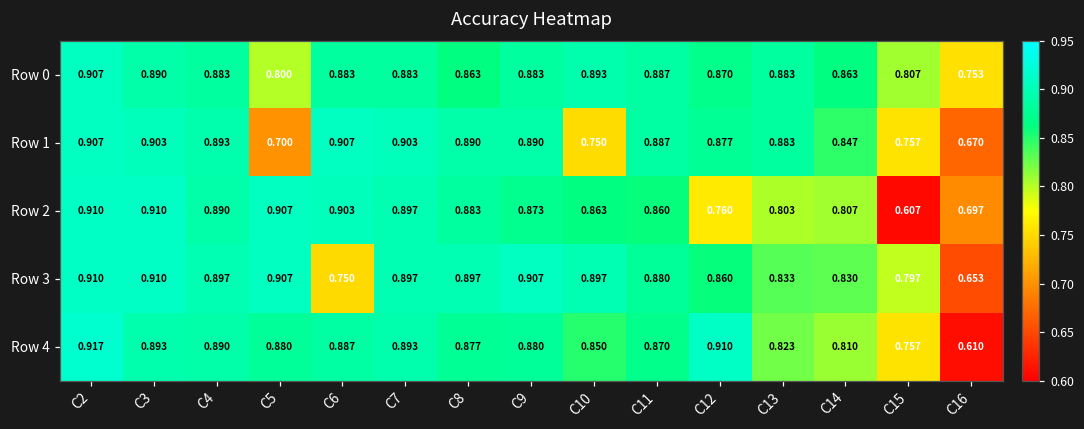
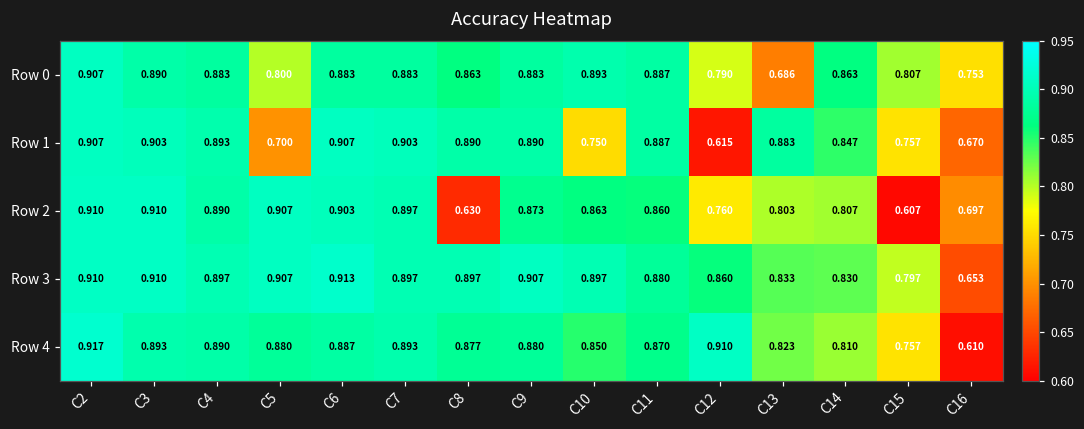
  {
    "Row 0": {
      "C2": 0.907,
      "C3": 0.890,
      "C4": 0.883,
      "C5": 0.800,
      "C6": 0.883,
      "C7": 0.883,
      "C8": 0.863,
      "C9": 0.883,
      "C10": 0.893,
      "C11": 0.887,
-     "C12": 0.870,
-     "C13": 0.883,
+     "C12": 0.790,
+     "C13": 0.686,
      "C14": 0.863,
      "C15": 0.807,
      "C16": 0.753
    },
    "Row 1": {
      "C2": 0.907,
      "C3": 0.903,
      "C4": 0.893,
      "C5": 0.700,
      "C6": 0.907,
      "C7": 0.903,
      "C8": 0.890,
      "C9": 0.890,
      "C10": 0.750,
      "C11": 0.887,
-     "C12": 0.877,
+     "C12": 0.615,
      "C13": 0.883,
      "C14": 0.847,
      "C15": 0.757,
      "C16": 0.670
    },
    "Row 2": {
      "C2": 0.910,
      "C3": 0.910,
      "C4": 0.890,
      "C5": 0.907,
      "C6": 0.903,
      "C7": 0.897,
-     "C8": 0.883,
+     "C8": 0.630,
      "C9": 0.873,
      "C10": 0.863,
      "C11": 0.860,
      "C12": 0.760,
      "C13": 0.803,
      "C14": 0.807,
      "C15": 0.607,
      "C16": 0.697
    },
    "Row 3": {
      "C2": 0.910,
      "C3": 0.910,
      "C4": 0.897,
      "C5": 0.907,
-     "C6": 0.750,
+     "C6": 0.913,
      "C7": 0.897,
      "C8": 0.897,
      "C9": 0.907,
      "C10": 0.897,
      "C11": 0.880,
      "C12": 0.860,
      "C13": 0.833,
      "C14": 0.830,
      "C15": 0.797,
      "C16": 0.653
    },
    "Row 4": {
      "C2": 0.917,
      "C3": 0.893,
      "C4": 0.890,
      "C5": 0.880,
      "C6": 0.887,
      "C7": 0.893,
      "C8": 0.877,
      "C9": 0.880,
      "C10": 0.850,
      "C11": 0.870,
      "C12": 0.910,
      "C13": 0.823,
      "C14": 0.810,
      "C15": 0.757,
      "C16": 0.610
    }
  }
